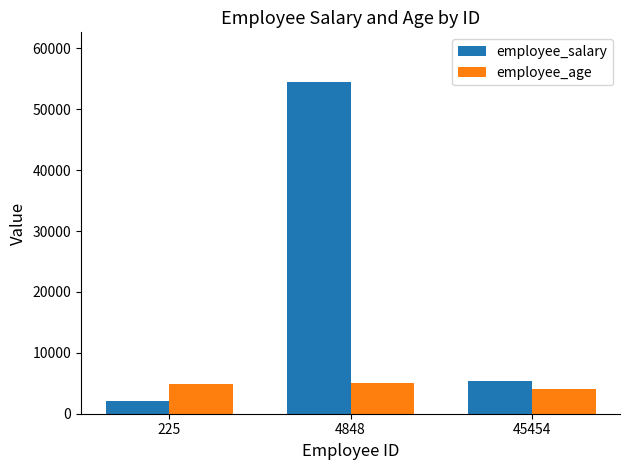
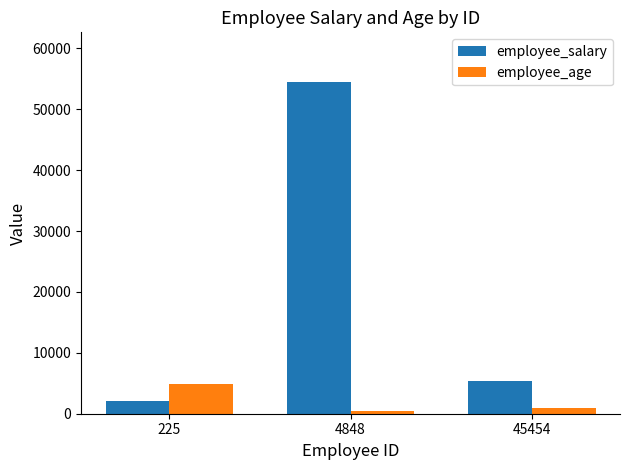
  {
    "employee_salary": {
      "225": 2000,
      "4848": 54000,
      "45454": 5000
    },
    "employee_age": {
      "225": 5000,
-     "4848": 5000,
-     "45454": 4000
+     "4848": 0,
+     "45454": 1000
    }
  }
